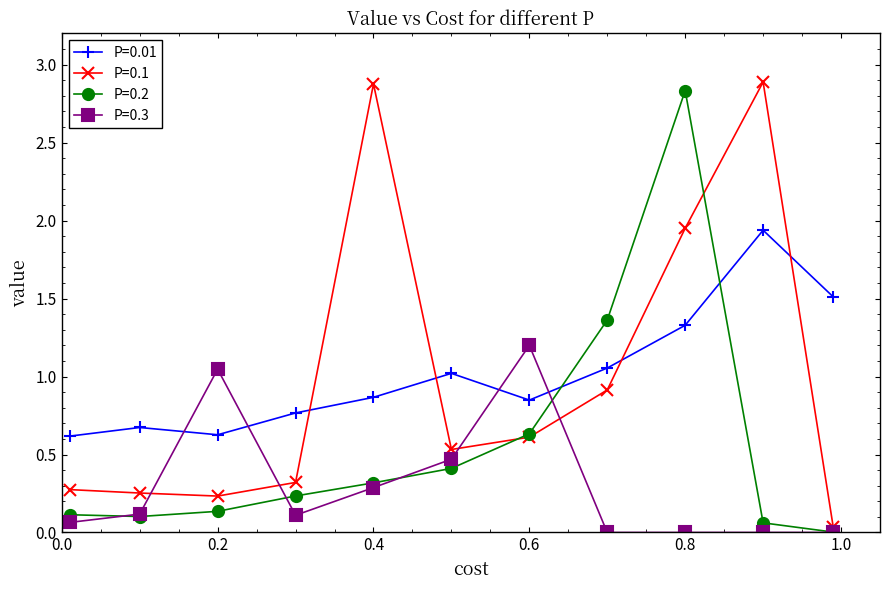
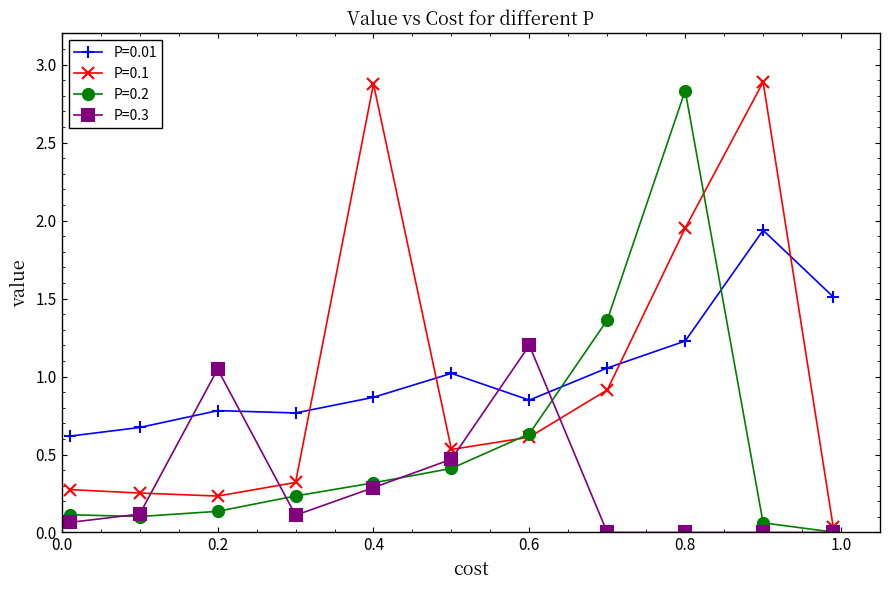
  {
    "P=0.01": {
-     "0.2": 0.63,
+     "0.2": 0.78,
      "0.4": 0.87,
      "0.6": 0.85,
-     "0.8": 1.33
+     "0.8": 1.23
    },
    "P=0.1": {
      "0.2": 0.23,
      "0.4": 2.88,
      "0.6": 0.61,
      "0.8": 1.95
    },
    "P=0.2": {
      "0.2": 0.14,
      "0.4": 0.32,
      "0.6": 0.63,
      "0.8": 2.83
    },
    "P=0.3": {
      "0.2": 1.05,
      "0.4": 0.29,
      "0.6": 1.20,
      "0.8": 0.00
    }
  }
